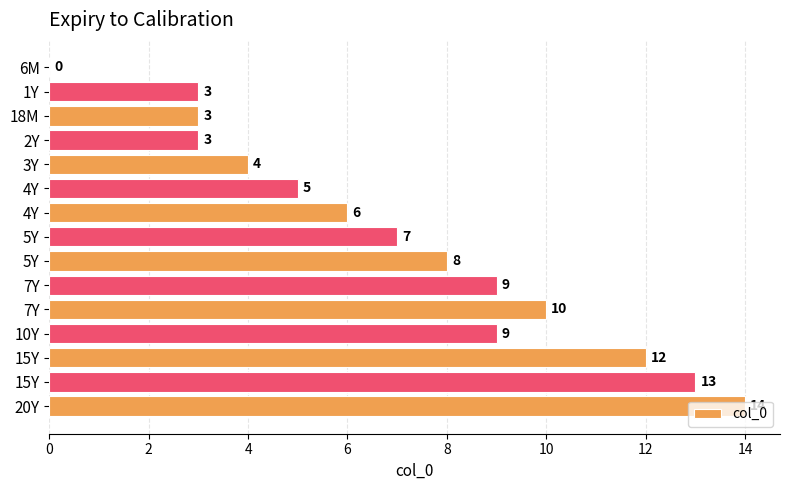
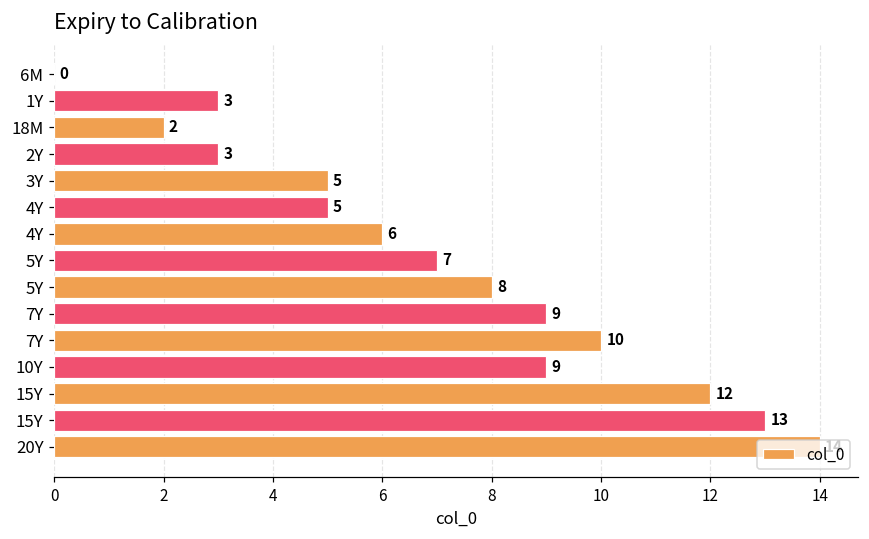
  {
    "6M": 0,
    "1Y": 3,
-   "18M": 3,
+   "18M": 2,
    "2Y": 3,
-   "3Y": 4,
+   "3Y": 5,
    "10Y": 9
  }
